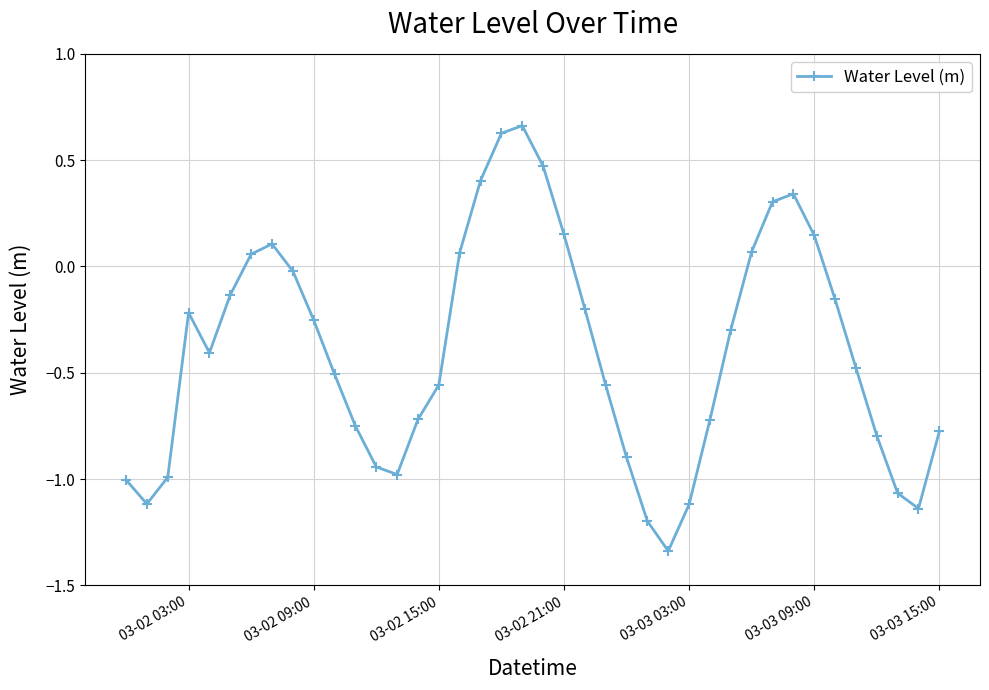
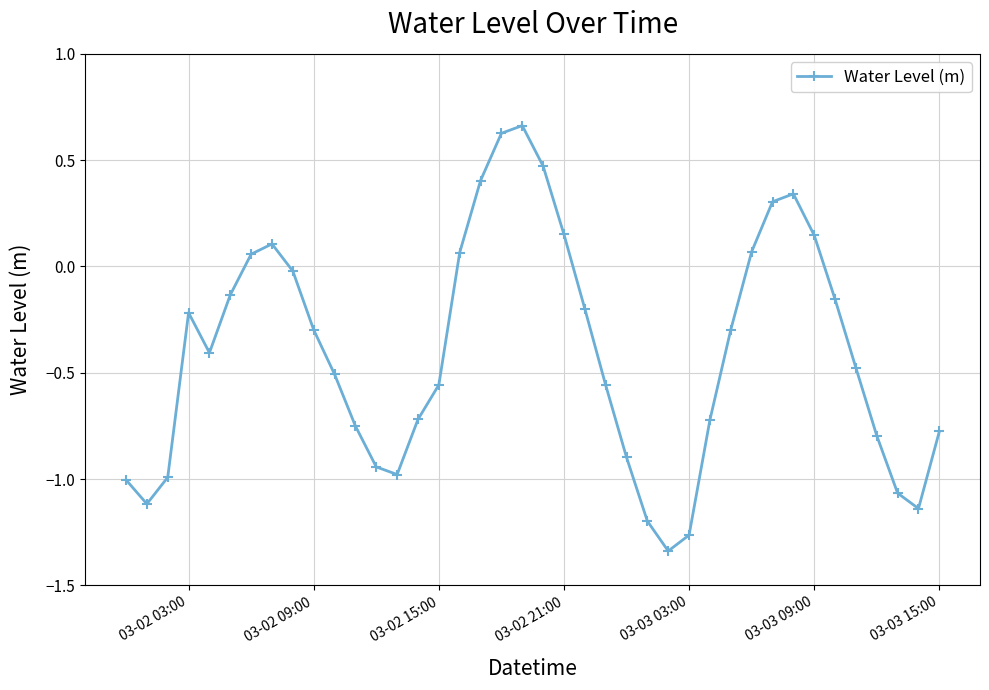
  {
    "03-02 03:00": -0.22,
-   "03-02 09:00": -0.25,
+   "03-02 09:00": -0.30,
    "03-02 15:00": -0.56,
    "03-02 21:00": 0.15,
-   "03-03 03:00": -1.12,
+   "03-03 03:00": -1.26,
    "03-03 09:00": 0.15,
    "03-03 15:00": -0.78
  }
